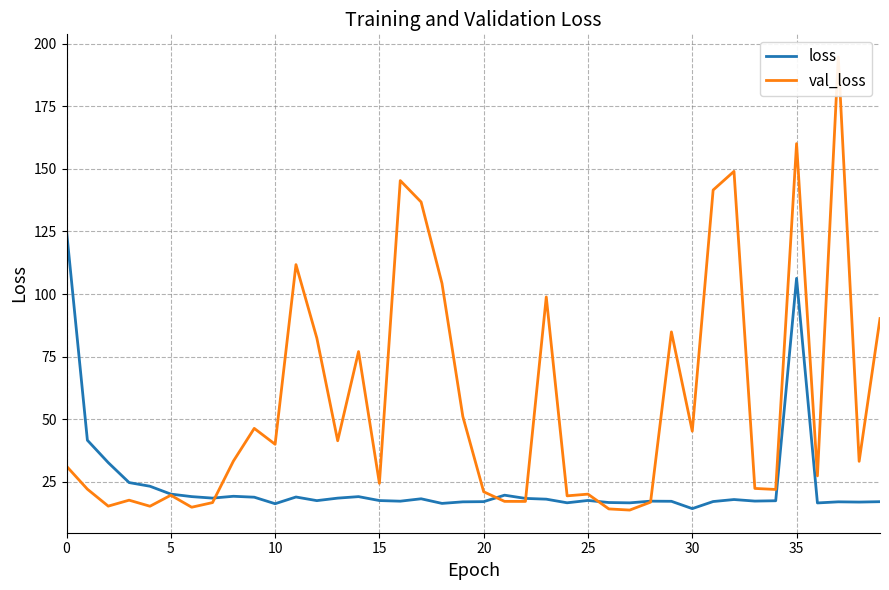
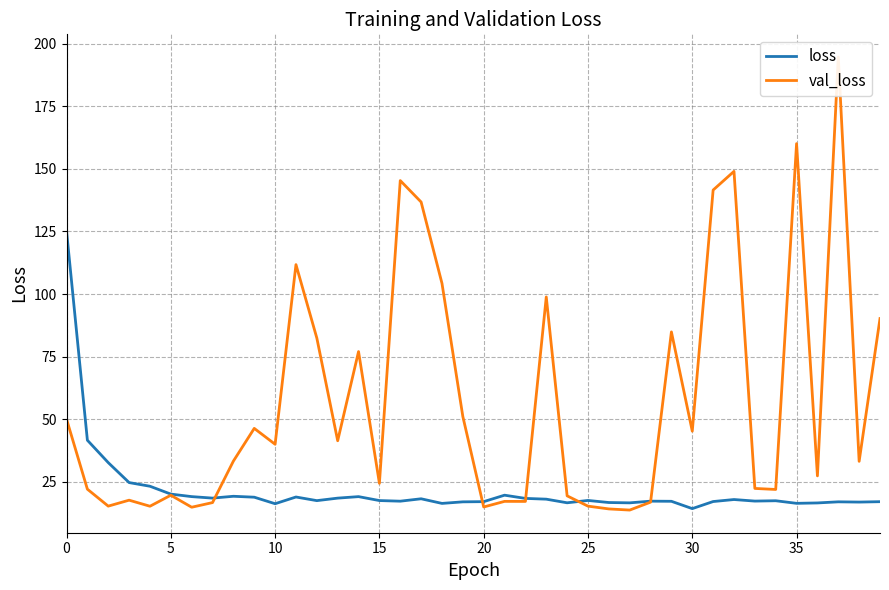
  {
    "loss": {
      "0": 125,
      "10": 16,
      "15": 18,
      "20": 17,
      "25": 18,
      "30": 14,
-     "35": 106
+     "35": 16
    },
    "val_loss": {
-     "0": 31,
+     "0": 50,
      "10": 40,
      "15": 24,
-     "20": 21,
-     "25": 20,
+     "20": 15,
+     "25": 15,
      "30": 45,
      "35": 160
    }
  }
